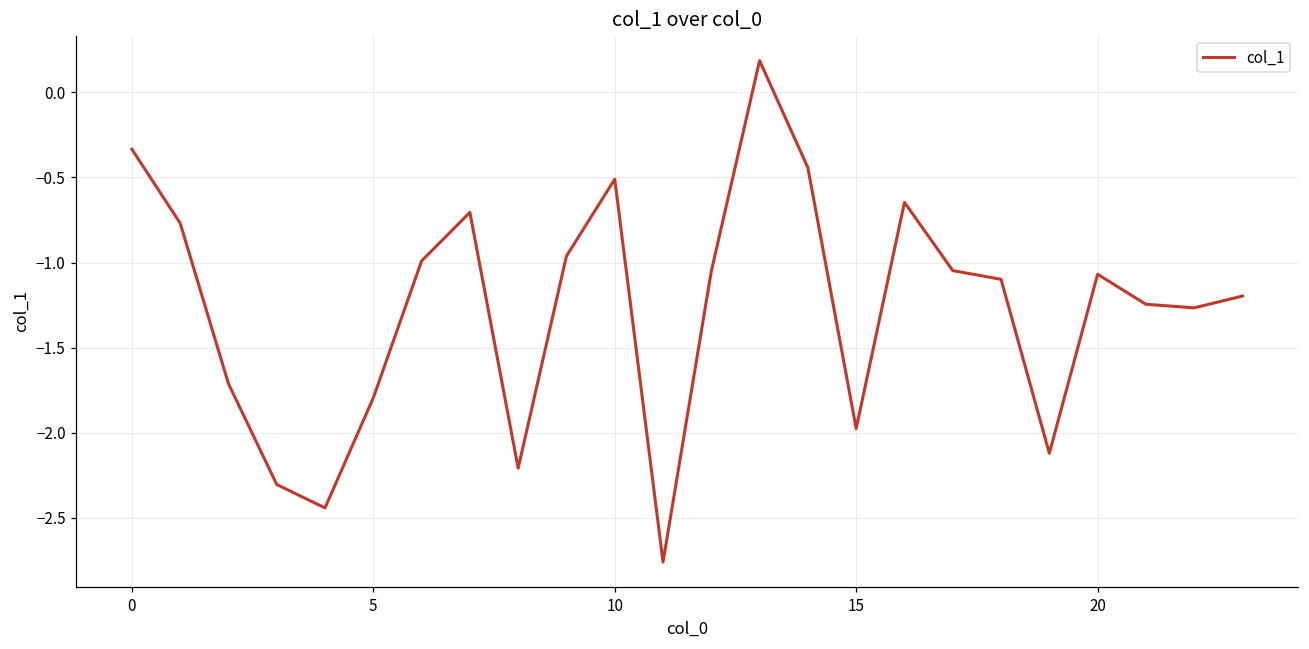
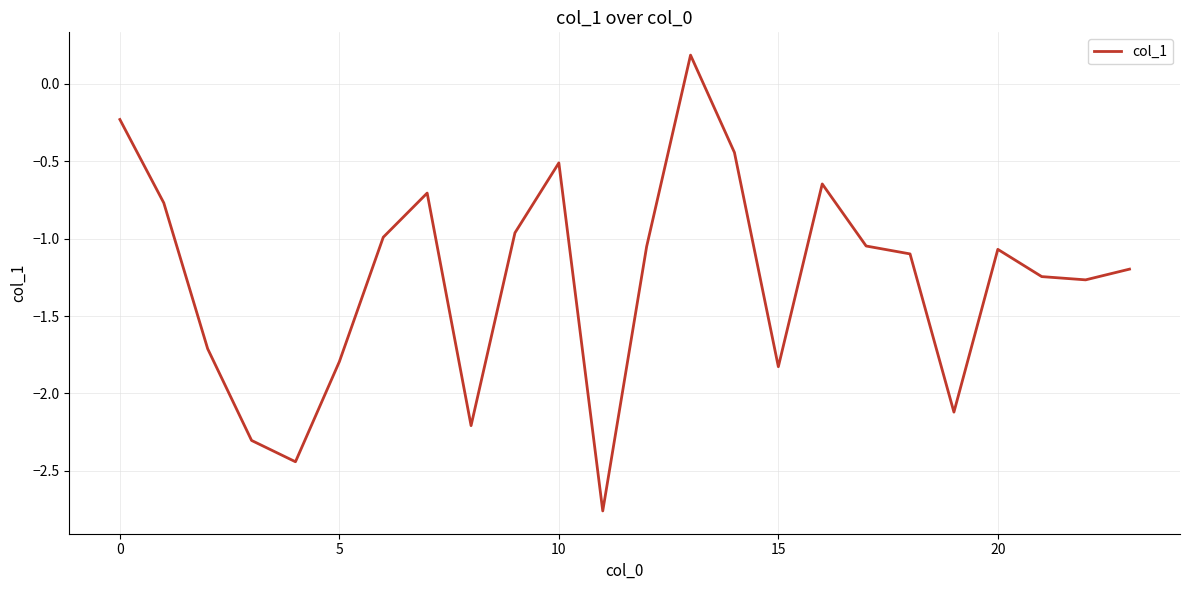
  {
-   "0": -0.33,
+   "0": -0.23,
    "5": -1.79,
    "10": -0.51,
-   "15": -1.98,
+   "15": -1.83,
    "20": -1.07
  }
